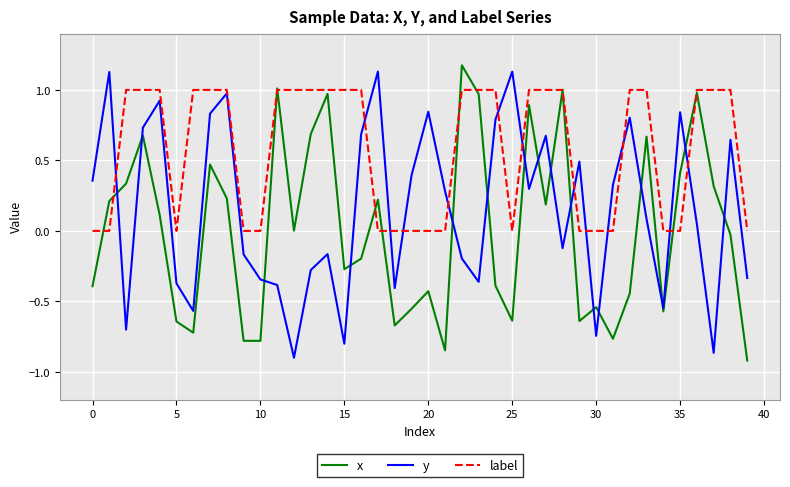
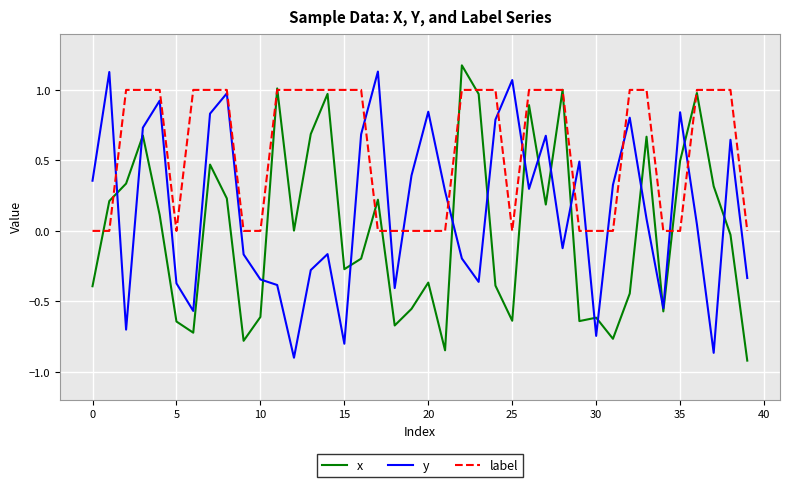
  {
    "x": {
      "0": -0.39,
      "5": -0.64,
-     "10": -0.78,
+     "10": -0.61,
      "15": -0.27,
-     "20": -0.43,
+     "20": -0.37,
      "25": -0.64,
-     "30": -0.54,
-     "35": 0.41
+     "30": -0.62,
+     "35": 0.50
    },
    "y": {
      "0": 0.36,
      "5": -0.37,
      "10": -0.34,
      "15": -0.80,
      "20": 0.85,
-     "25": 1.13,
+     "25": 1.07,
      "30": -0.74,
      "35": 0.84
    },
    "label": {
      "0": 0.00,
      "5": 0.00,
      "10": 0.00,
      "15": 1.00,
      "20": 0.00,
      "25": 0.00,
      "30": 0.00,
      "35": 0.00
    }
  }
